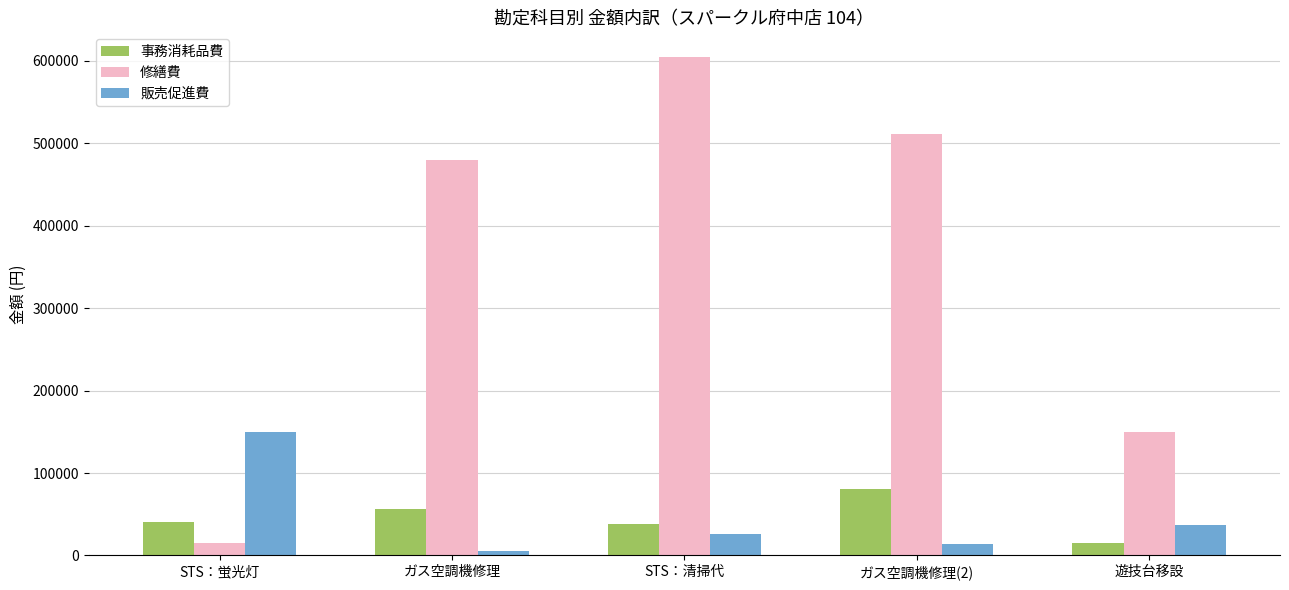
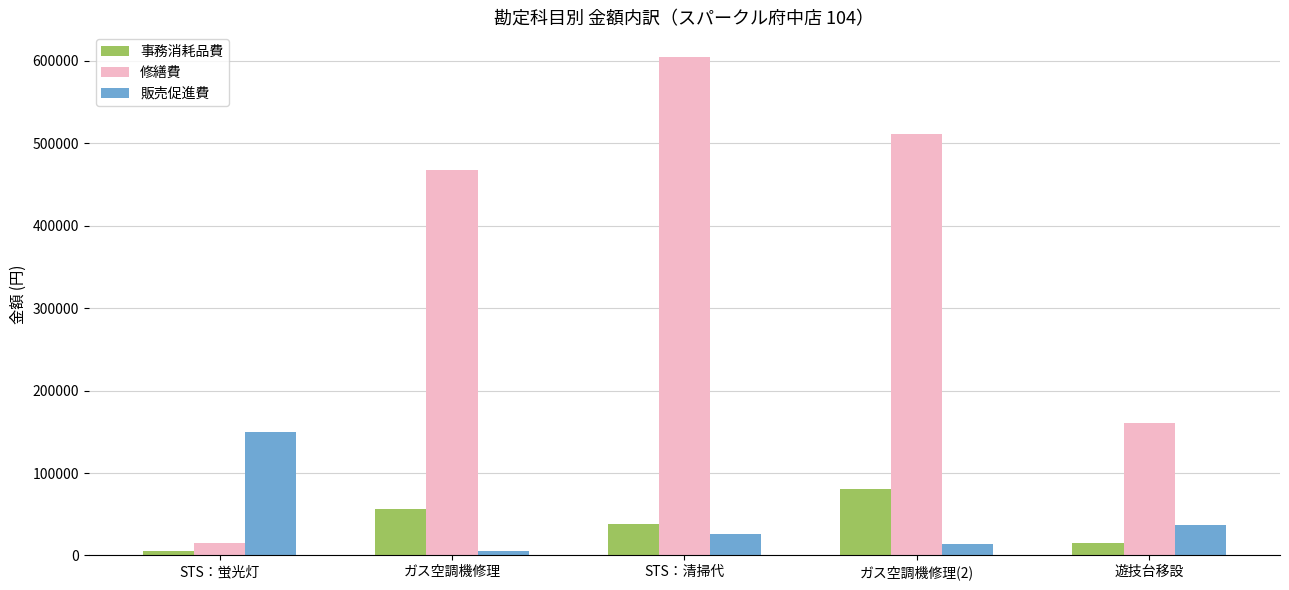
  {
    "事務消耗品費": {
-     "STS：蛍光灯": 40000,
+     "STS：蛍光灯": 10000,
      "ガス空調機修理": 60000,
      "STS：清掃代": 40000,
      "ガス空調機修理(2)": 80000,
      "遊技台移設": 10000
    },
    "修繕費": {
      "STS：蛍光灯": 10000,
-     "ガス空調機修理": 480000,
+     "ガス空調機修理": 470000,
      "STS：清掃代": 600000,
      "ガス空調機修理(2)": 510000,
-     "遊技台移設": 150000
+     "遊技台移設": 160000
    },
    "販売促進費": {
      "STS：蛍光灯": 150000,
      "ガス空調機修理": 10000,
      "STS：清掃代": 30000,
      "ガス空調機修理(2)": 10000,
      "遊技台移設": 40000
    }
  }
